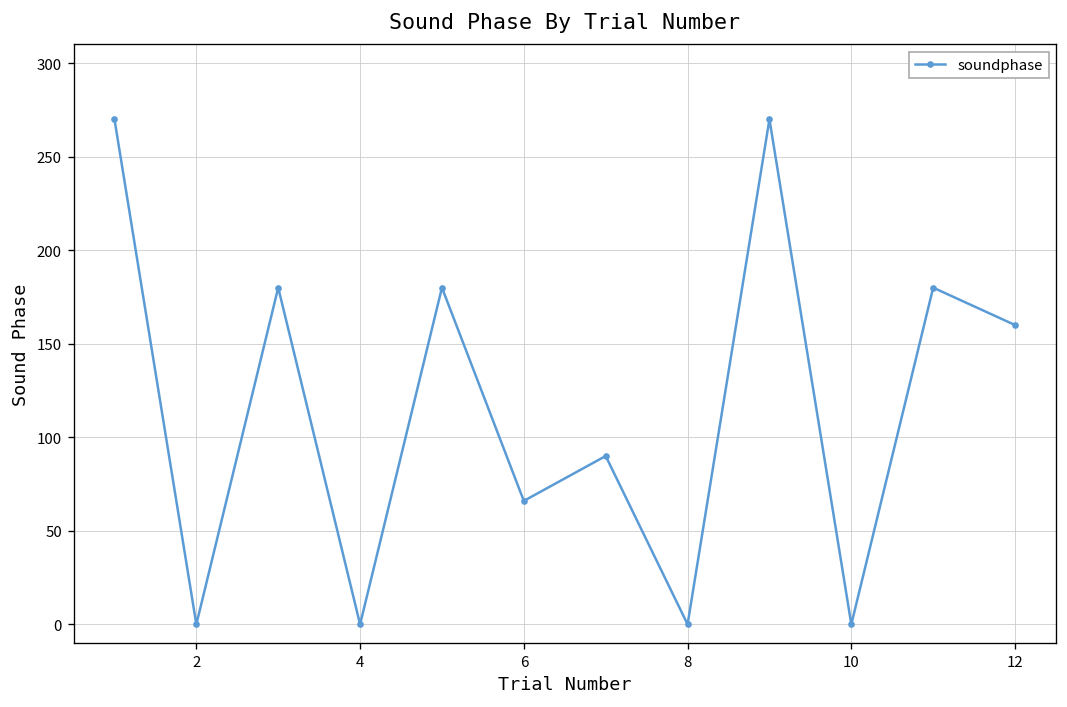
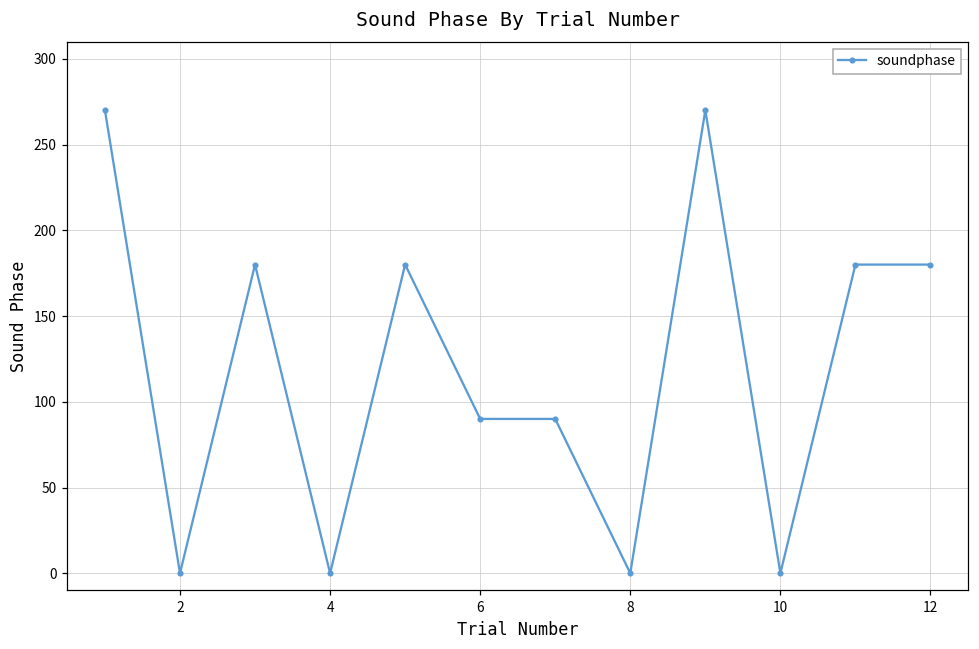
  {
    "2": 0,
    "4": 0,
-   "6": 66,
+   "6": 90,
    "8": 0,
    "10": 0,
-   "12": 160
+   "12": 180
  }
